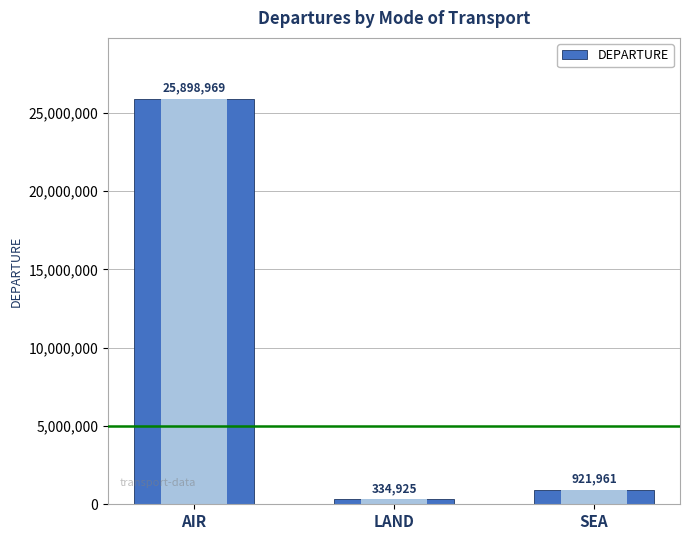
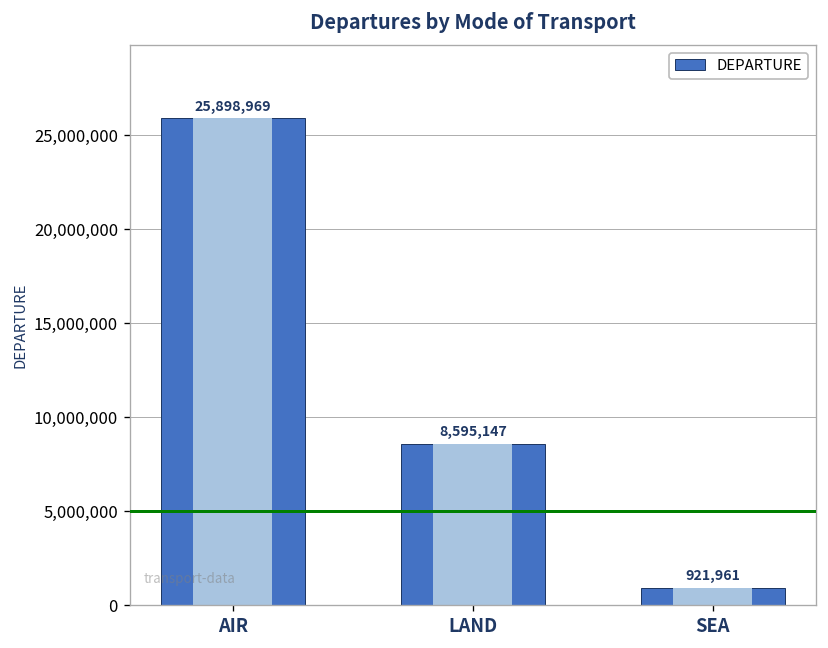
  {
    "AIR": "25,898,969",
-   "LAND": "334,925",
+   "LAND": "8,595,147",
    "SEA": "921,961"
  }
